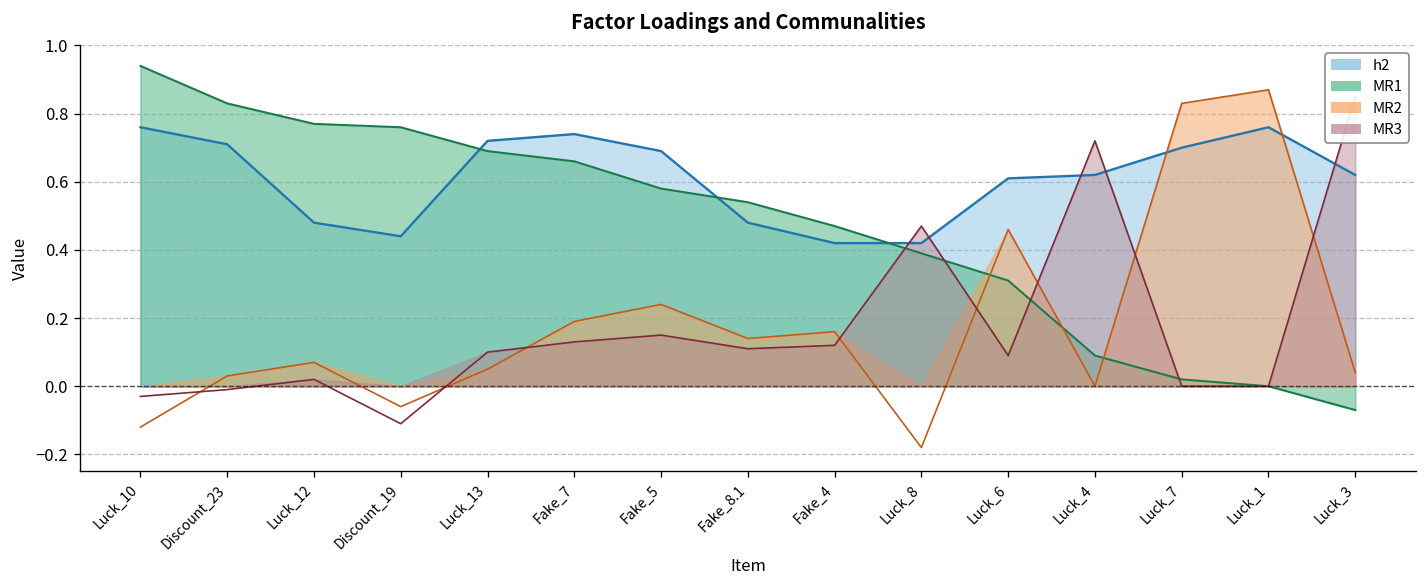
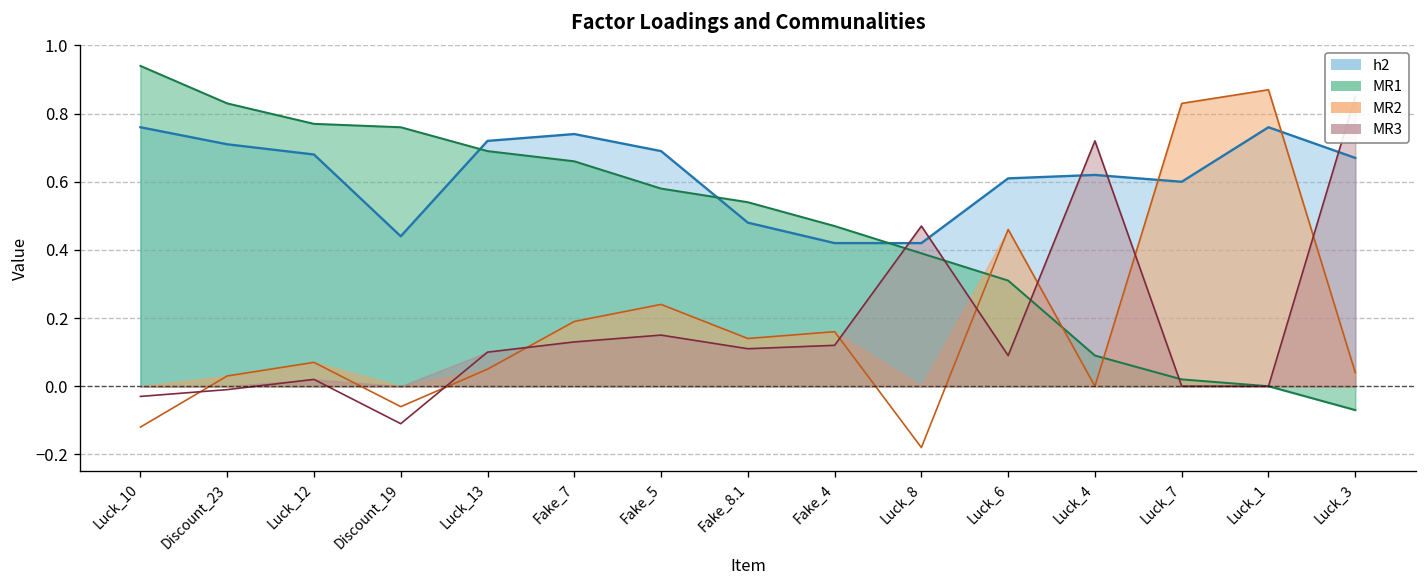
  {
    "h2": {
      "Luck_10": 0.76,
      "Discount_23": 0.71,
-     "Luck_12": 0.48,
+     "Luck_12": 0.68,
      "Discount_19": 0.44,
      "Luck_13": 0.72,
      "Fake_7": 0.74,
      "Fake_5": 0.69,
      "Fake_8.1": 0.48,
      "Fake_4": 0.42,
      "Luck_8": 0.42,
      "Luck_6": 0.61,
      "Luck_4": 0.62,
-     "Luck_7": 0.7,
+     "Luck_7": 0.6,
      "Luck_1": 0.76,
-     "Luck_3": 0.62
+     "Luck_3": 0.67
    }
  }
